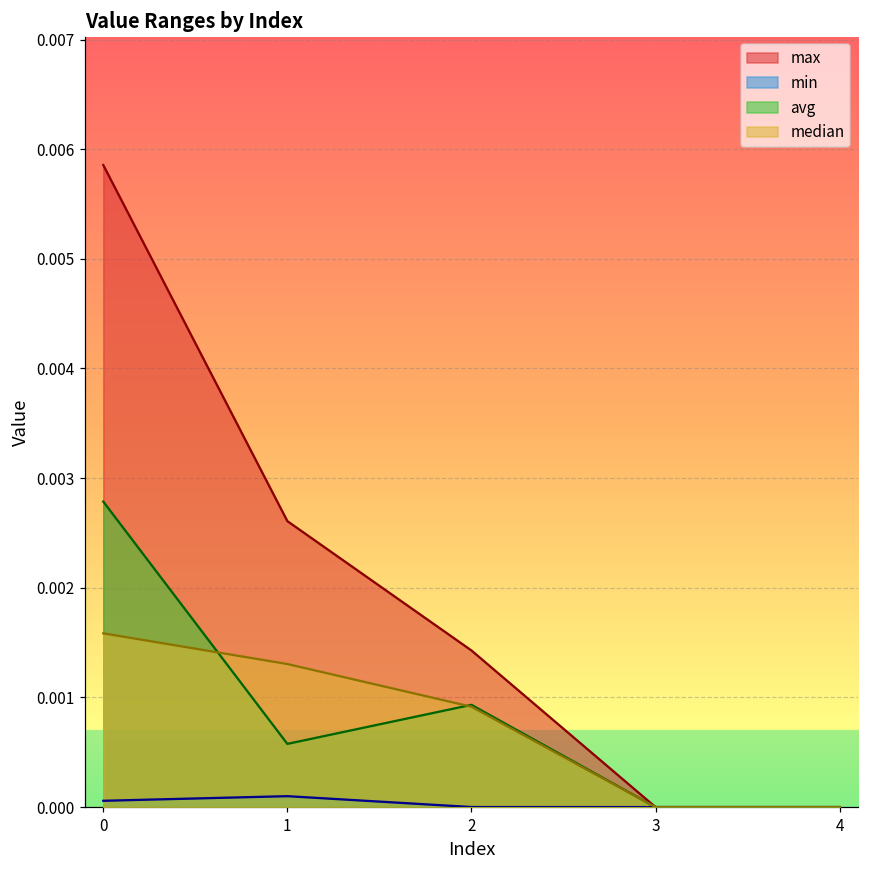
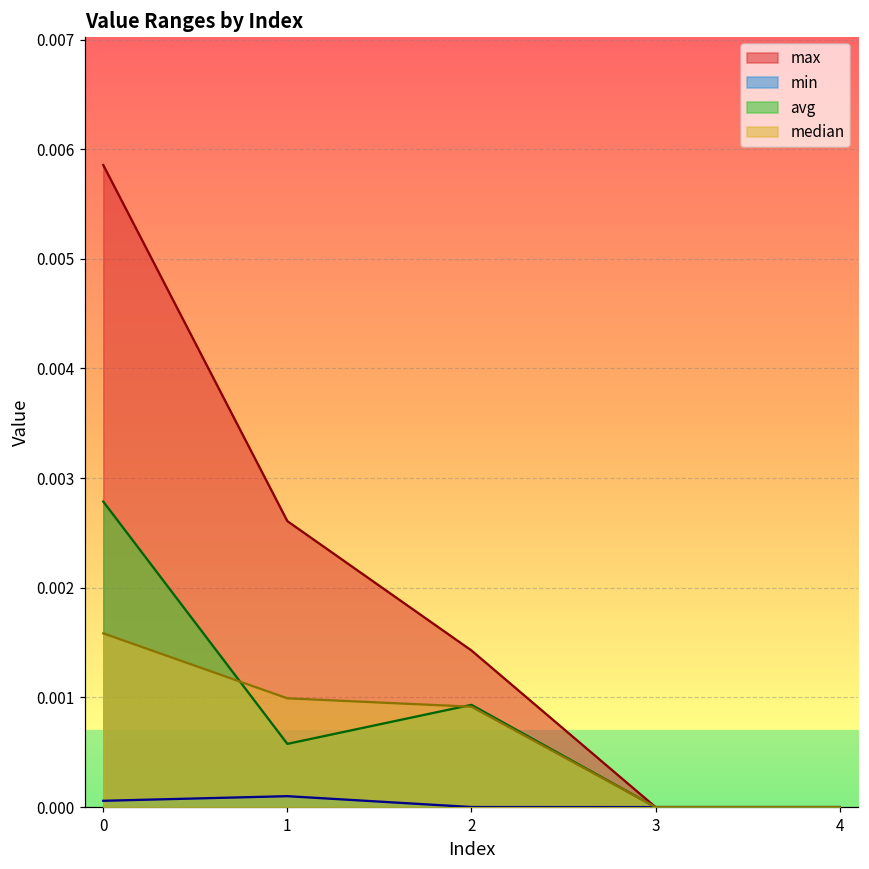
  {
    "max": {
      "0": 0.0059,
      "1": 0.0026,
      "2": 0.0014
    },
    "min": {
      "0": 0.0001,
      "1": 0.0001,
      "2": 0.0000
    },
    "avg": {
      "0": 0.0028,
      "1": 0.0006
    },
    "median": {
      "0": 0.0016,
-     "1": 0.0013
+     "1": 0.0010
    }
  }
